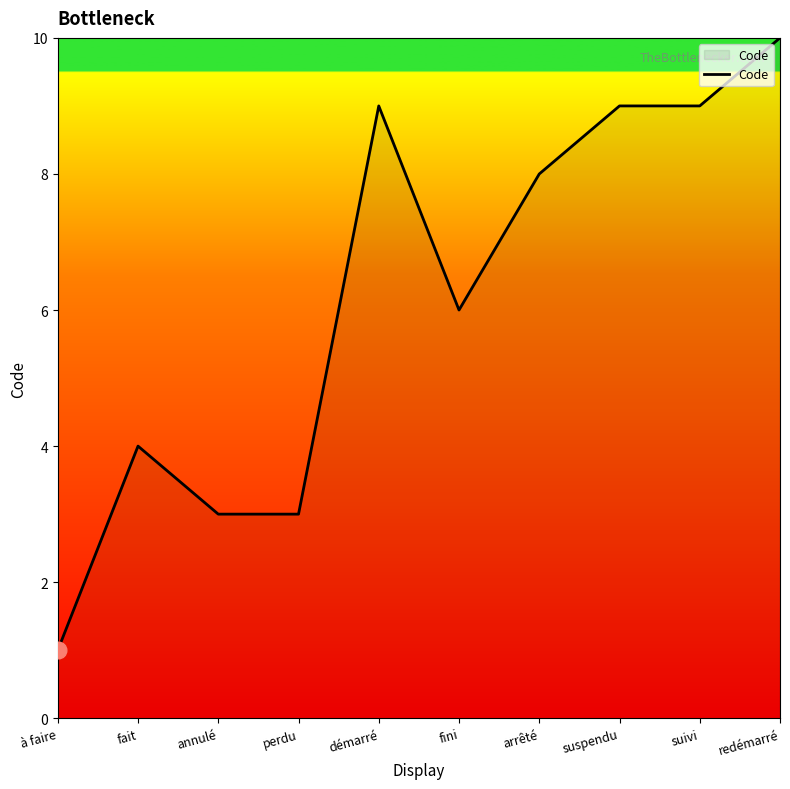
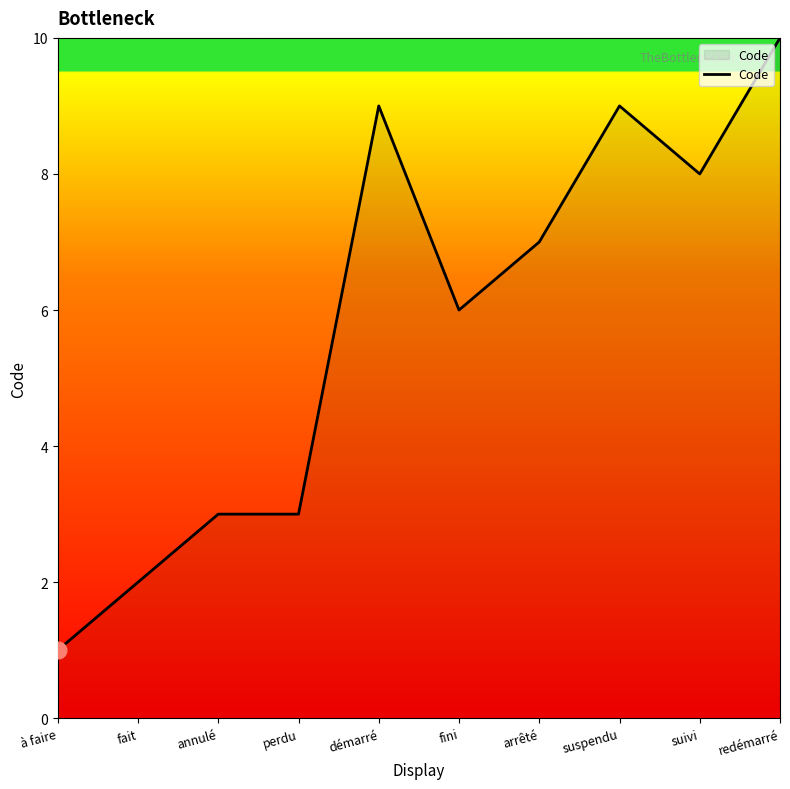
  {
    "Code": {
-     "fait": 4,
+     "fait": 2,
      "annulé": 3,
      "perdu": 3,
      "démarré": 9,
      "fini": 6,
-     "arrêté": 8,
+     "arrêté": 7,
      "suspendu": 9,
-     "suivi": 9,
+     "suivi": 8,
      "redémarré": 10
    }
  }
